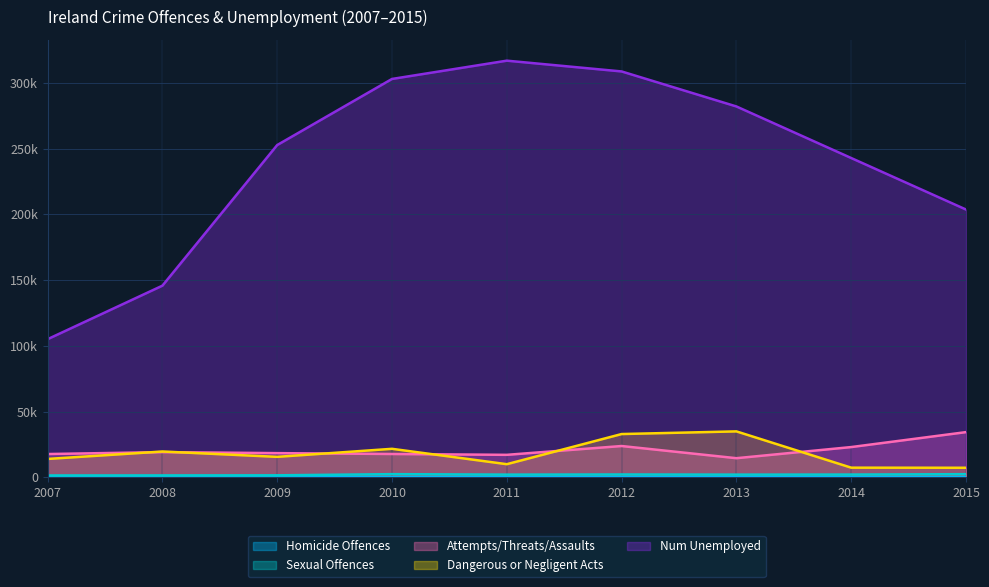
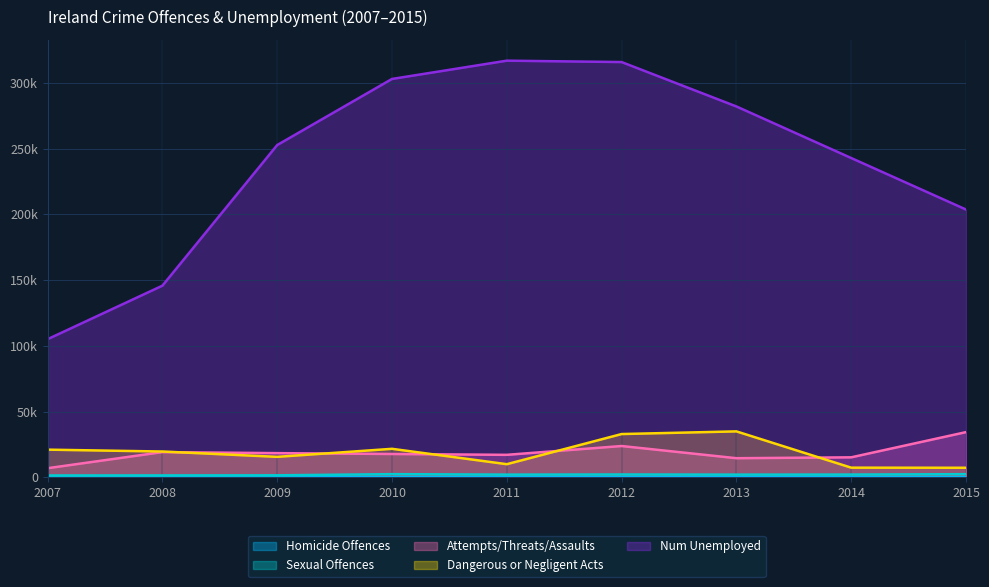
  {
    "Attempts/Threats/Assaults": {
-     "2007": 18000,
+     "2007": 7000,
      "2009": 18000,
      "2010": 18000,
      "2011": 17000,
      "2012": 24000,
      "2013": 15000,
-     "2014": 23000,
+     "2014": 15000,
      "2015": 34000
    },
    "Dangerous or Negligent Acts": {
-     "2007": 14000,
+     "2007": 21000,
      "2009": 16000,
      "2010": 22000,
      "2011": 10000,
      "2012": 33000,
      "2013": 35000,
      "2014": 7000,
      "2015": 7000
    },
    "Num Unemployed": {
      "2007": 105000,
      "2008": 146000,
      "2009": 253000,
      "2010": 303000,
      "2011": 317000,
-     "2012": 309000,
+     "2012": 316000,
      "2013": 282000,
      "2014": 243000,
      "2015": 204000
    }
  }
